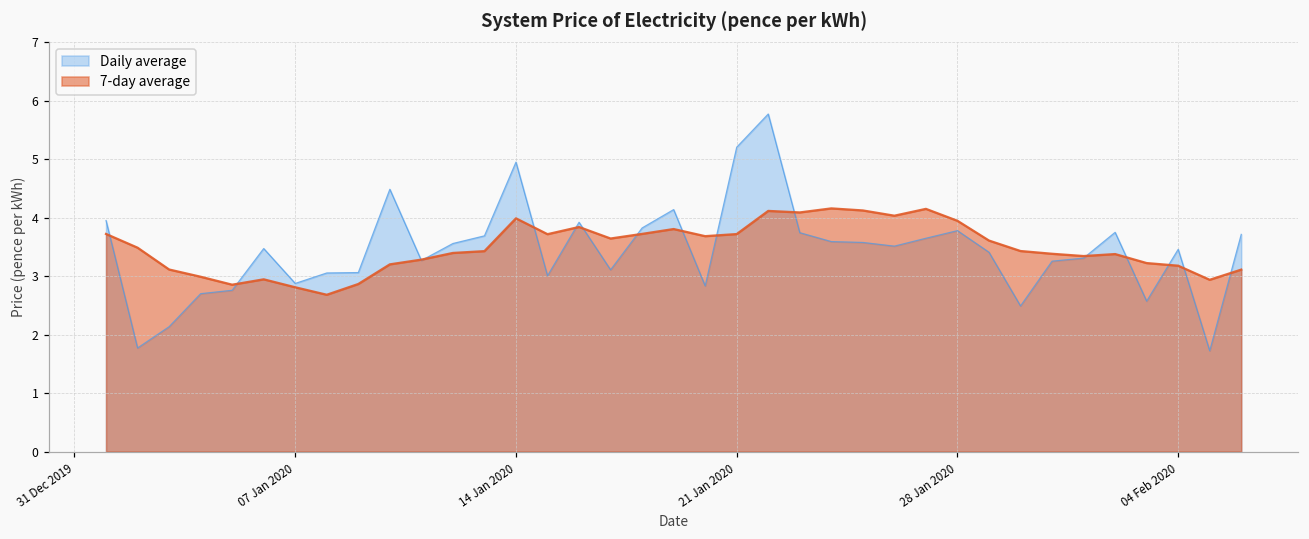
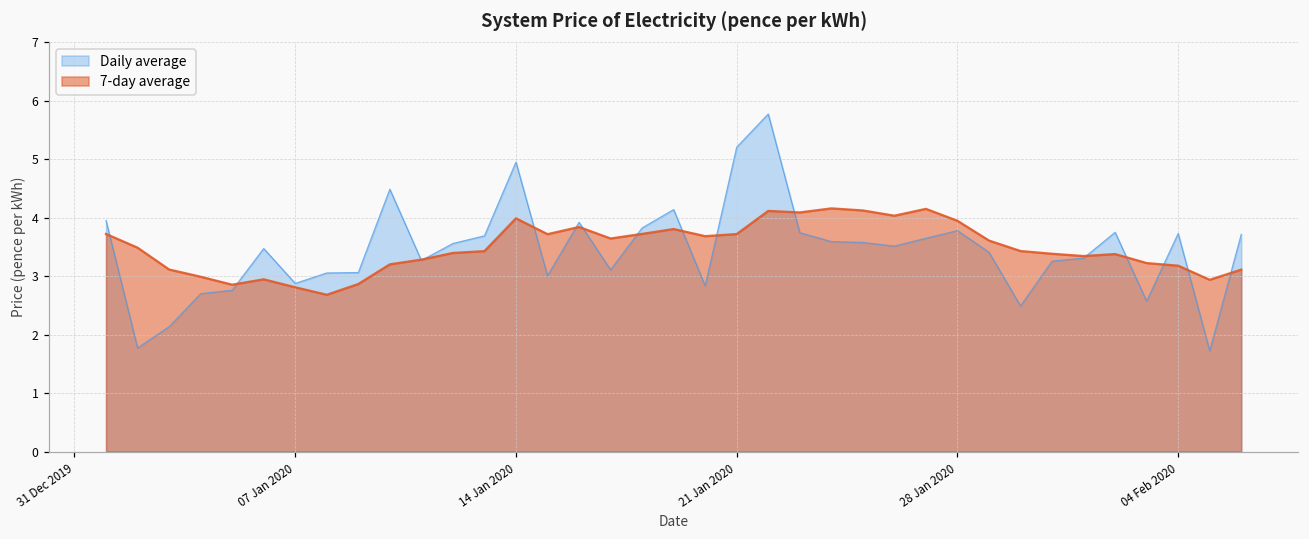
  {
    "Daily average": {
      "07 Jan 2020": 2.9,
      "14 Jan 2020": 5.0,
      "21 Jan 2020": 5.2,
      "28 Jan 2020": 3.8,
-     "04 Feb 2020": 3.5
+     "04 Feb 2020": 3.7
    },
    "7-day average": {
      "07 Jan 2020": 2.8,
      "14 Jan 2020": 4.0,
      "21 Jan 2020": 3.7,
      "28 Jan 2020": 3.9,
      "04 Feb 2020": 3.2
    }
  }
